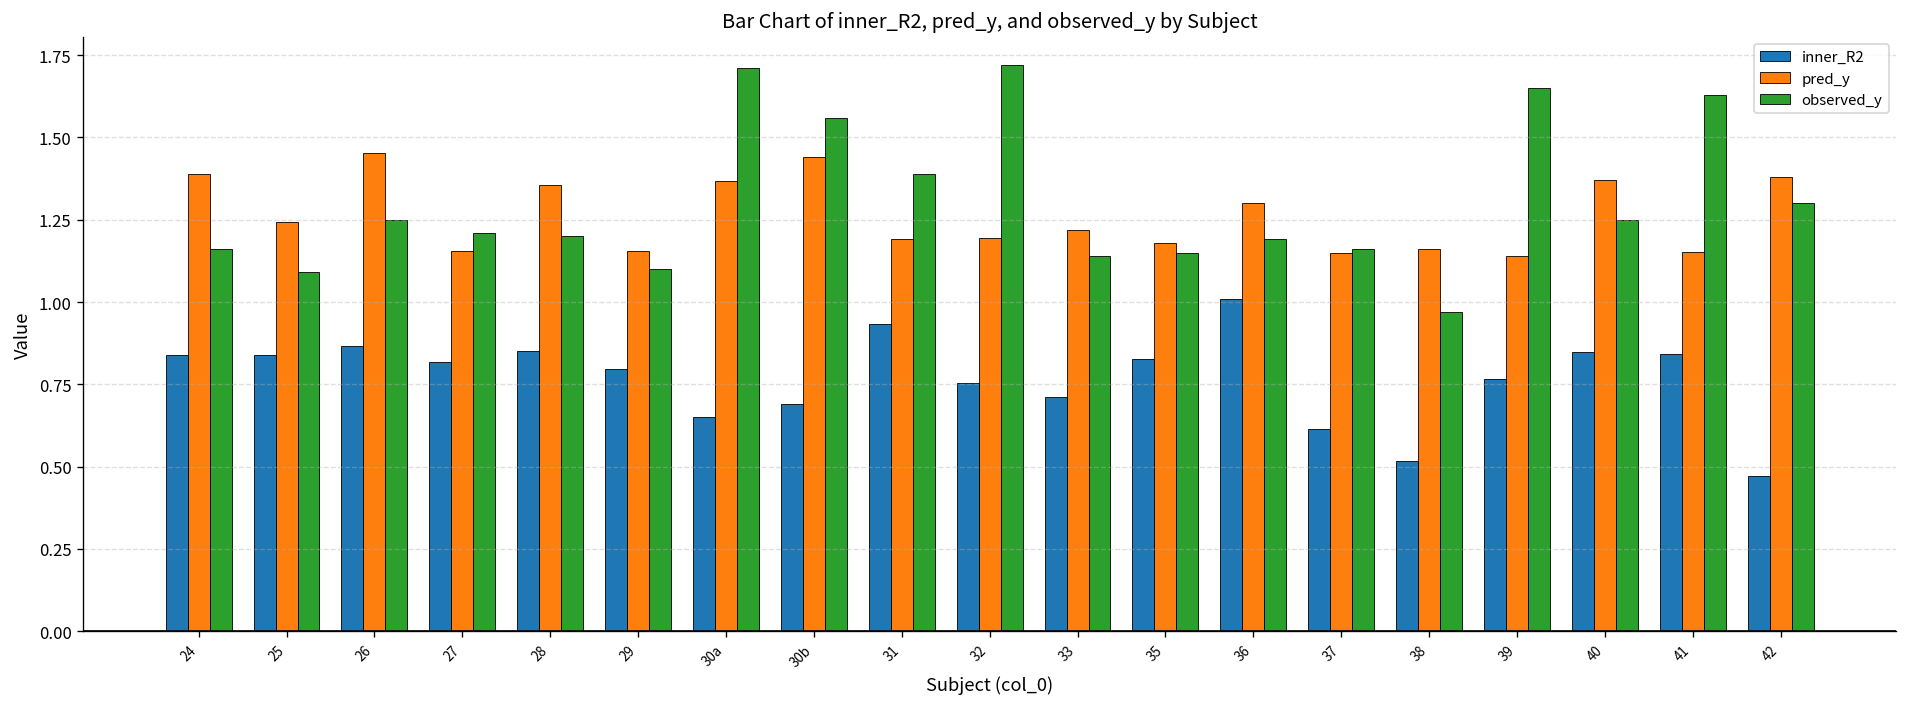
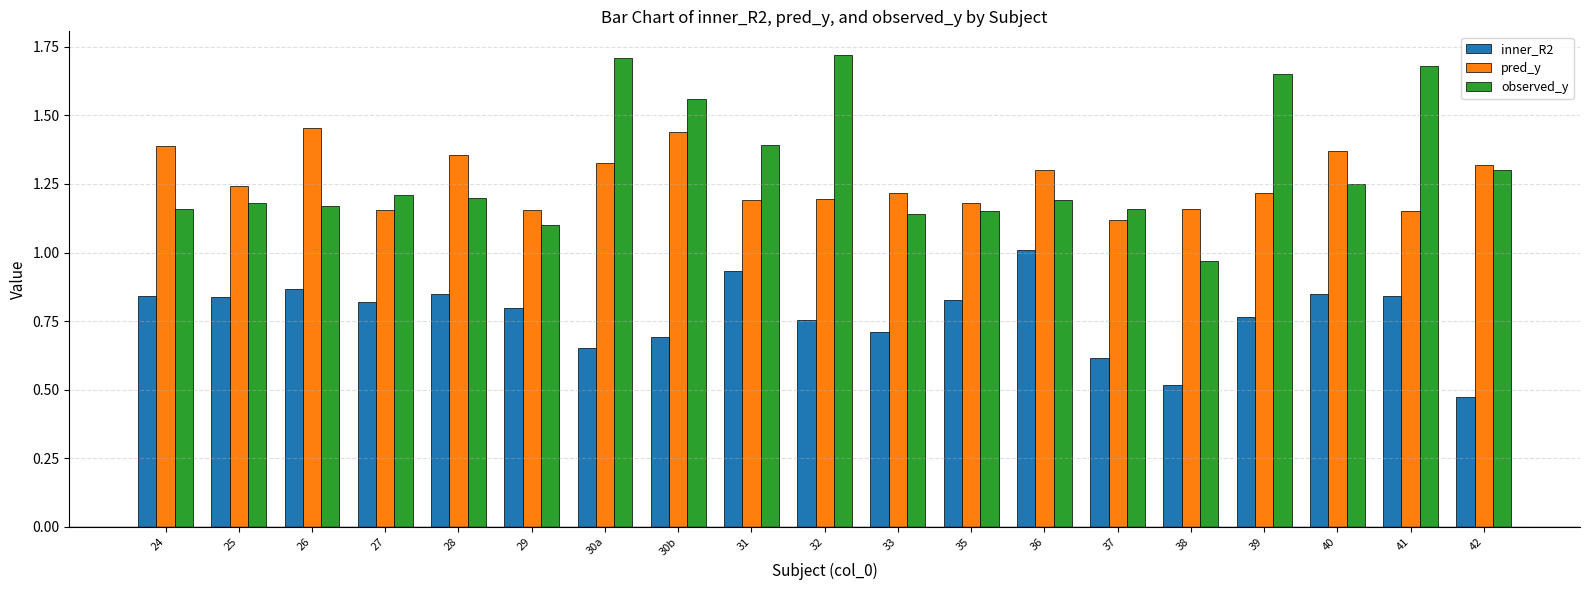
  {
    "inner_R2": {
      "24": 0.84,
      "25": 0.84,
      "26": 0.87,
      "27": 0.82,
      "28": 0.85,
      "29": 0.80,
      "30a": 0.65,
      "30b": 0.69,
      "31": 0.93,
      "32": 0.75,
      "33": 0.71,
      "35": 0.83,
      "36": 1.01,
      "37": 0.61,
      "38": 0.52,
      "39": 0.77,
      "40": 0.85,
      "41": 0.84,
      "42": 0.47
    },
    "pred_y": {
      "24": 1.39,
      "25": 1.24,
      "26": 1.45,
      "27": 1.16,
      "28": 1.36,
      "29": 1.16,
-     "30a": 1.37,
+     "30a": 1.33,
      "30b": 1.44,
      "31": 1.19,
      "32": 1.19,
      "33": 1.22,
      "35": 1.18,
      "36": 1.30,
-     "37": 1.15,
+     "37": 1.12,
      "38": 1.16,
-     "39": 1.14,
+     "39": 1.22,
      "40": 1.37,
      "41": 1.15,
-     "42": 1.38
+     "42": 1.32
    },
    "observed_y": {
      "24": 1.16,
-     "25": 1.09,
-     "26": 1.25,
+     "25": 1.18,
+     "26": 1.17,
      "27": 1.21,
      "28": 1.20,
      "29": 1.10,
      "30a": 1.71,
      "30b": 1.56,
      "31": 1.39,
      "32": 1.72,
      "33": 1.14,
      "35": 1.15,
      "36": 1.19,
      "37": 1.16,
      "38": 0.97,
      "39": 1.65,
      "40": 1.25,
-     "41": 1.63,
+     "41": 1.68,
      "42": 1.30
    }
  }
